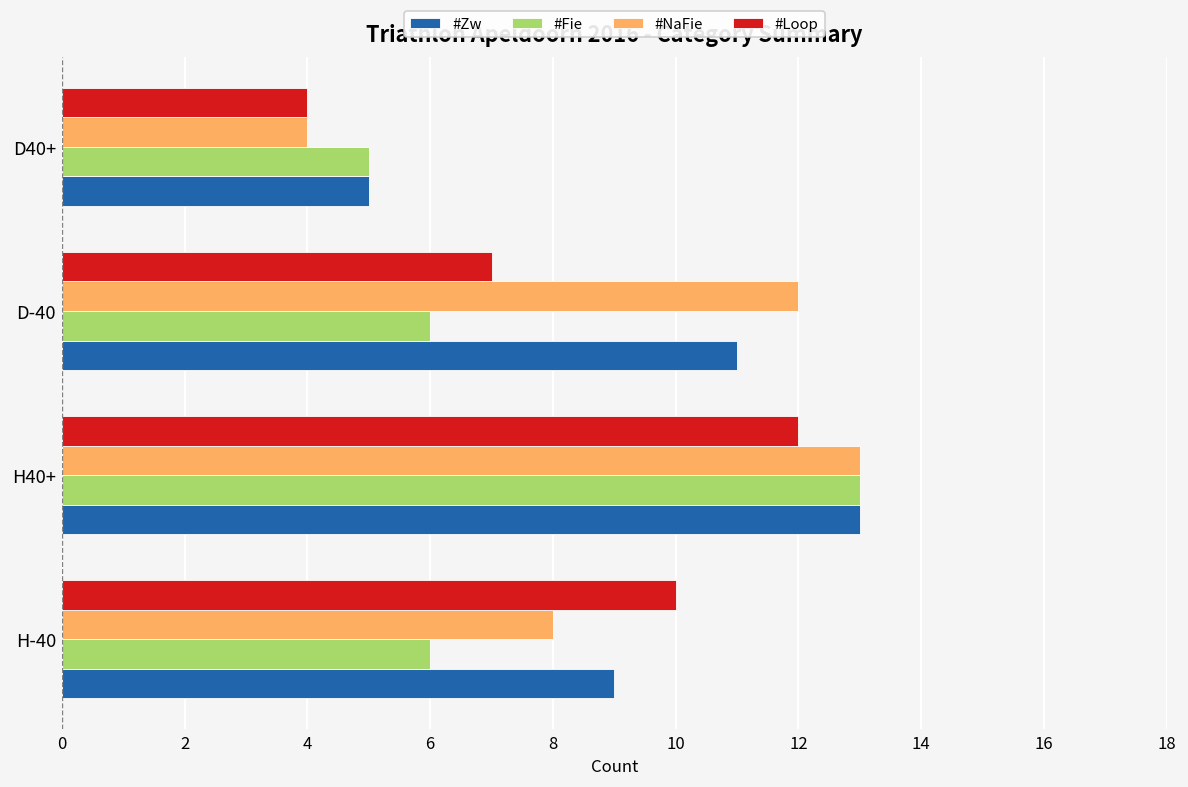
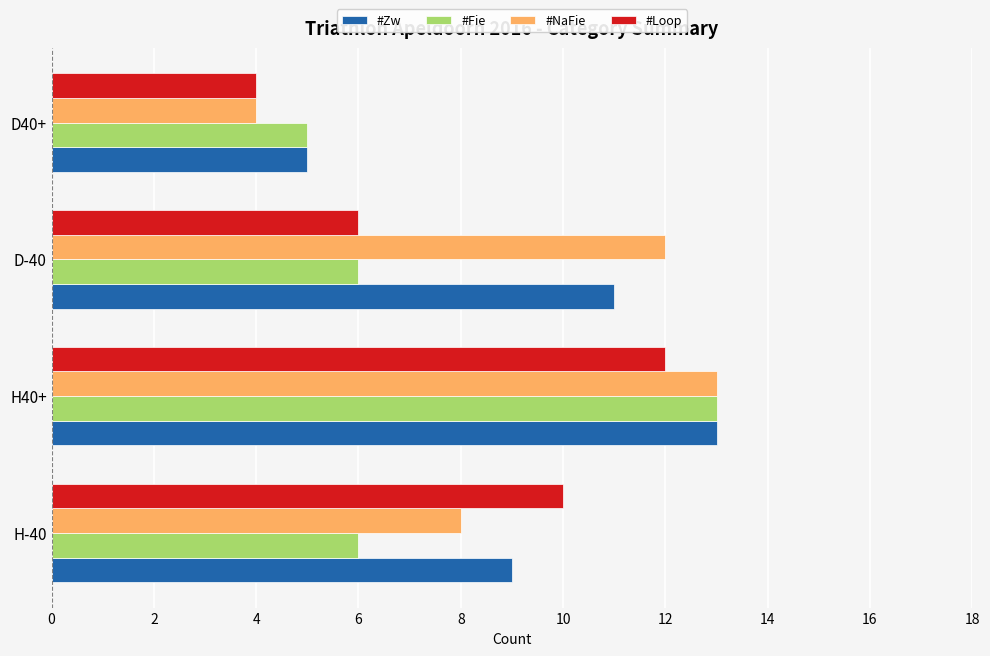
  {
    "#Zw": {
      "D40+": 5,
      "D-40": 11,
      "H40+": 13,
      "H-40": 9
    },
    "#Fie": {
      "D40+": 5,
      "D-40": 6,
      "H40+": 13,
      "H-40": 6
    },
    "#NaFie": {
      "D40+": 4,
      "D-40": 12,
      "H40+": 13,
      "H-40": 8
    },
    "#Loop": {
      "D40+": 4,
-     "D-40": 7,
+     "D-40": 6,
      "H40+": 12,
      "H-40": 10
    }
  }
